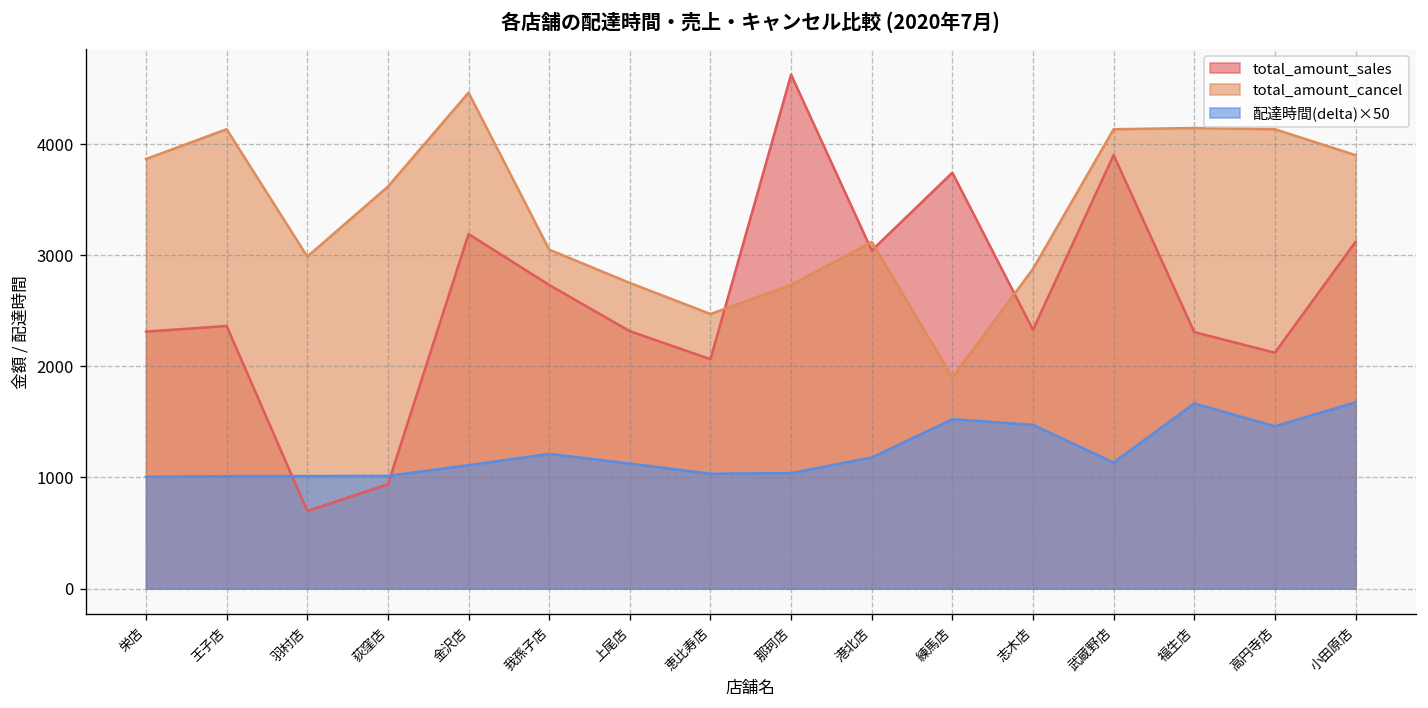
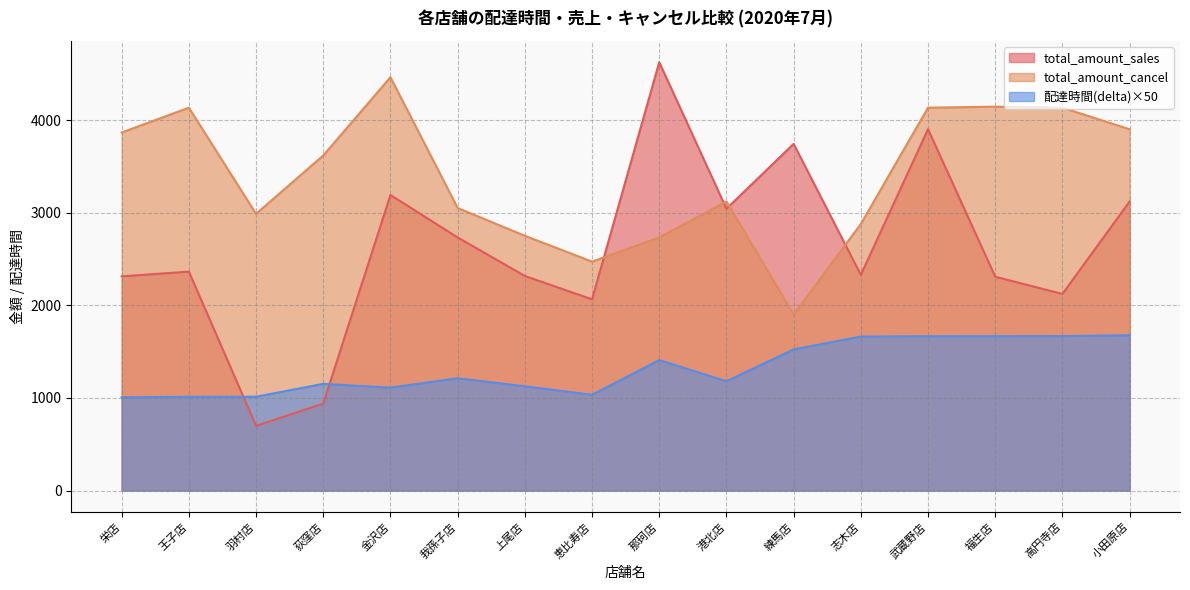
  {
    "配達時間(delta)×50": {
      "栄店": 1000,
      "王子店": 1000,
      "羽村店": 1000,
-     "荻窪店": 1000,
+     "荻窪店": 1200,
      "金沢店": 1100,
      "我孫子店": 1200,
      "上尾店": 1100,
      "恵比寿店": 1000,
-     "那珂店": 1000,
+     "那珂店": 1400,
      "港北店": 1200,
      "練馬店": 1500,
-     "志木店": 1500,
-     "武蔵野店": 1100,
+     "志木店": 1700,
+     "武蔵野店": 1700,
      "福生店": 1700,
-     "高円寺店": 1500,
+     "高円寺店": 1700,
      "小田原店": 1700
    }
  }
